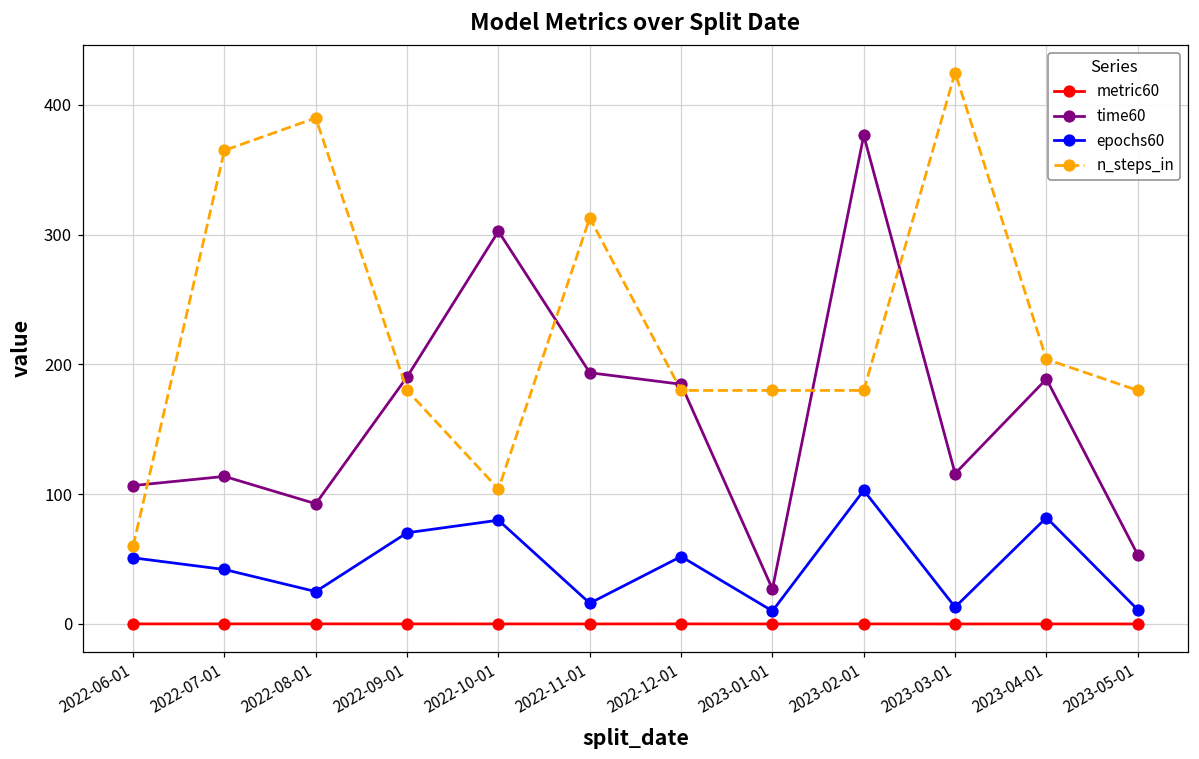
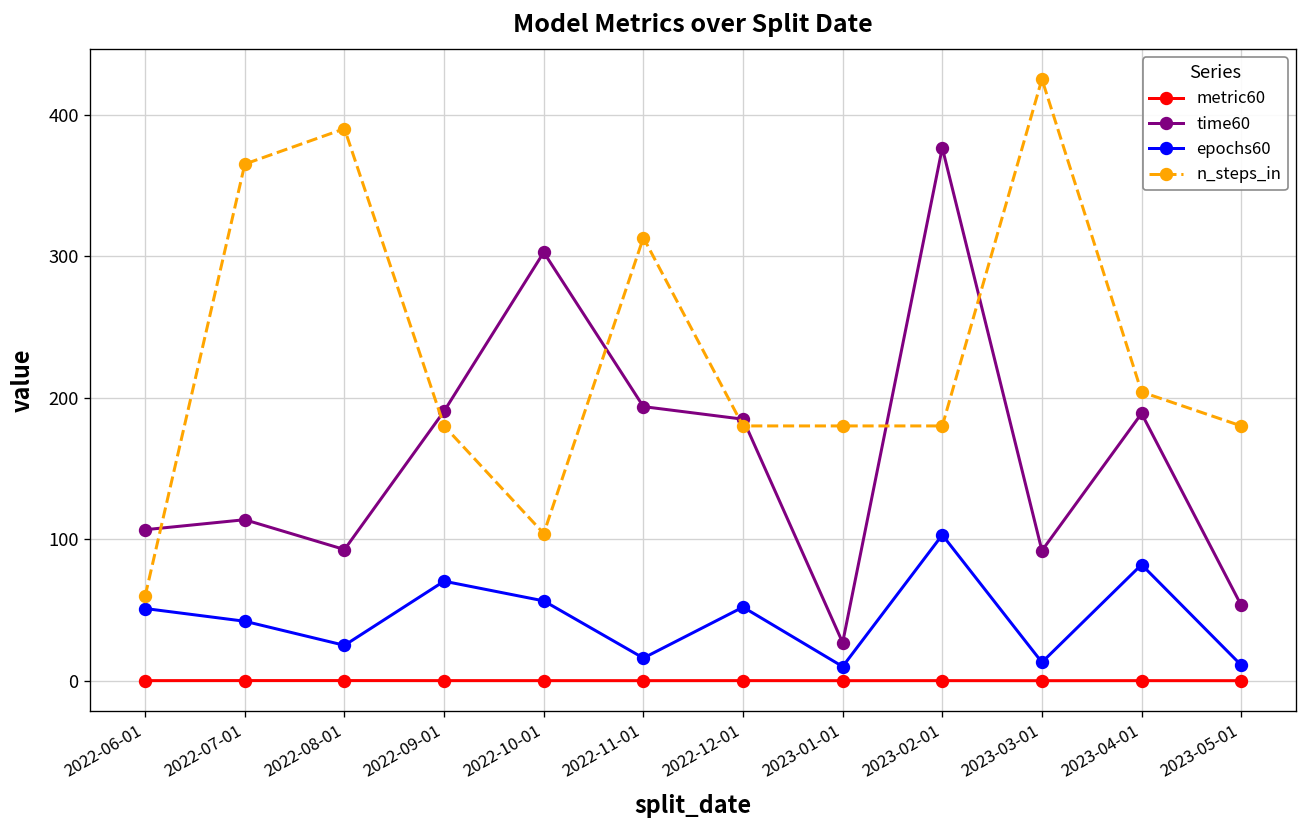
  {
    "metric60": {
      "2022-06-01": 0,
      "2022-07-01": 0,
      "2022-08-01": 0,
      "2022-09-01": 0,
      "2022-10-01": 0,
      "2022-11-01": 0,
      "2022-12-01": 0,
      "2023-01-01": 0,
      "2023-02-01": 0,
      "2023-03-01": 0,
      "2023-04-01": 0,
      "2023-05-01": 0
    },
    "time60": {
      "2022-06-01": 107,
      "2022-07-01": 114,
      "2022-08-01": 93,
      "2022-09-01": 190,
      "2022-10-01": 303,
      "2022-11-01": 194,
      "2022-12-01": 185,
      "2023-01-01": 27,
      "2023-02-01": 377,
-     "2023-03-01": 116,
+     "2023-03-01": 92,
      "2023-04-01": 189,
      "2023-05-01": 53
    },
    "epochs60": {
      "2022-06-01": 51,
      "2022-07-01": 42,
      "2022-08-01": 25,
      "2022-09-01": 70,
-     "2022-10-01": 80,
+     "2022-10-01": 56,
      "2022-11-01": 16,
      "2022-12-01": 52,
      "2023-01-01": 10,
      "2023-02-01": 103,
      "2023-03-01": 13,
      "2023-04-01": 82,
      "2023-05-01": 11
    },
    "n_steps_in": {
      "2022-06-01": 60,
      "2022-07-01": 365,
      "2022-08-01": 390,
      "2022-09-01": 180,
      "2022-10-01": 104,
      "2022-11-01": 313,
      "2022-12-01": 180,
      "2023-01-01": 180,
      "2023-02-01": 180,
      "2023-03-01": 425,
      "2023-04-01": 204,
      "2023-05-01": 180
    }
  }
